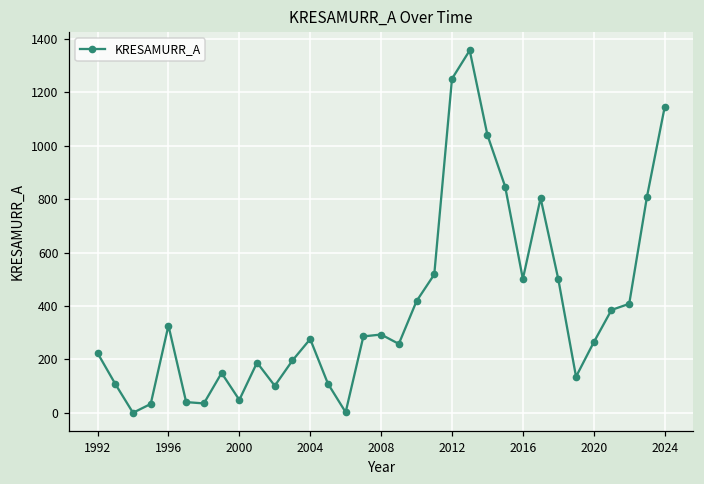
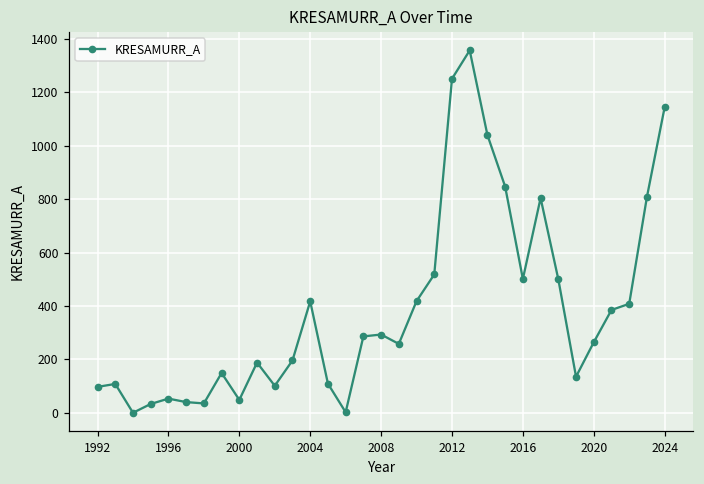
  {
-   "1992": 220,
-   "1996": 330,
+   "1992": 100,
+   "1996": 50,
    "2000": 50,
-   "2004": 280,
+   "2004": 420,
    "2008": 290,
    "2012": 1250,
    "2016": 500,
    "2020": 260,
    "2024": 1140
  }
